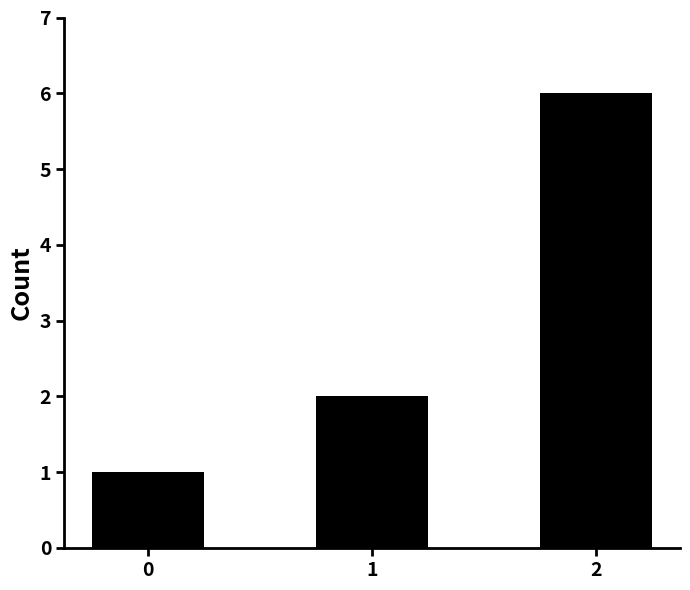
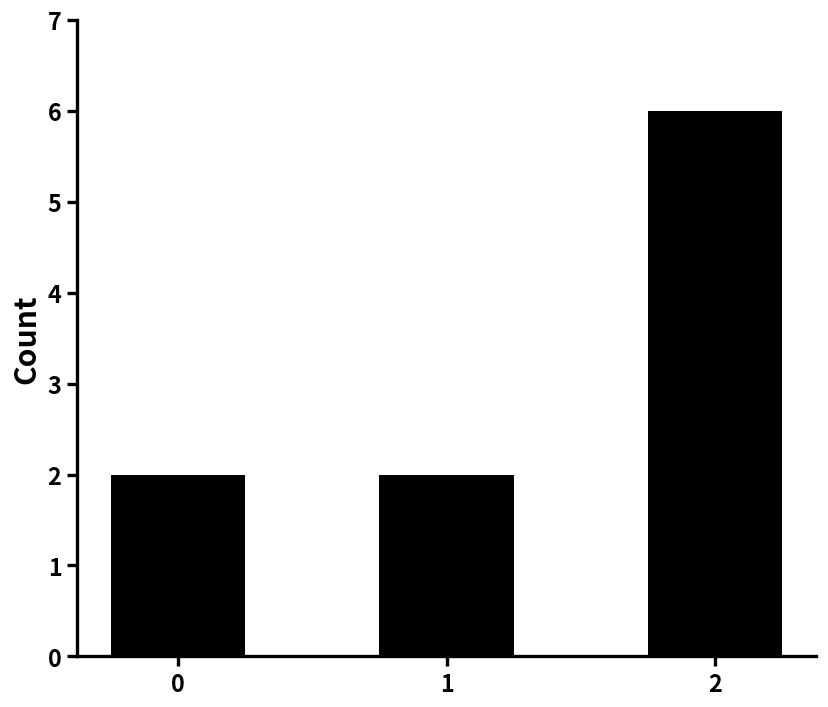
  {
-   "0": 1,
+   "0": 2,
    "1": 2,
    "2": 6
  }
